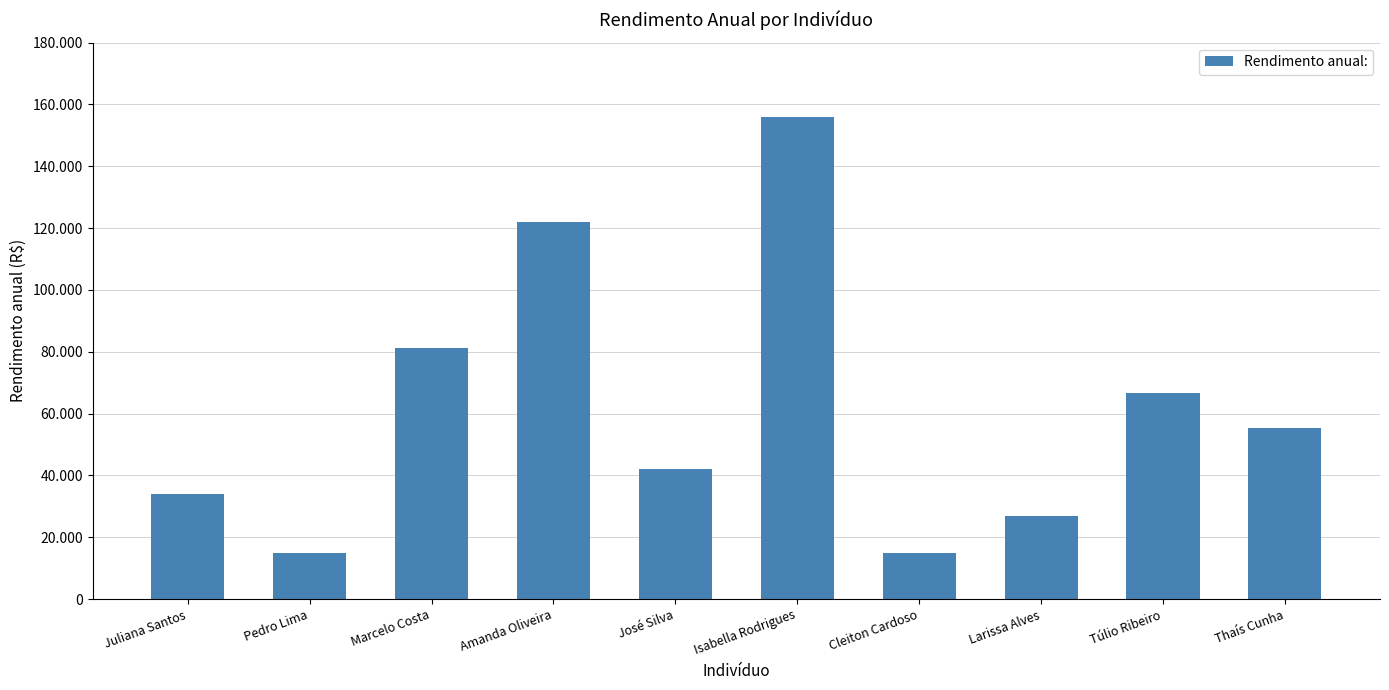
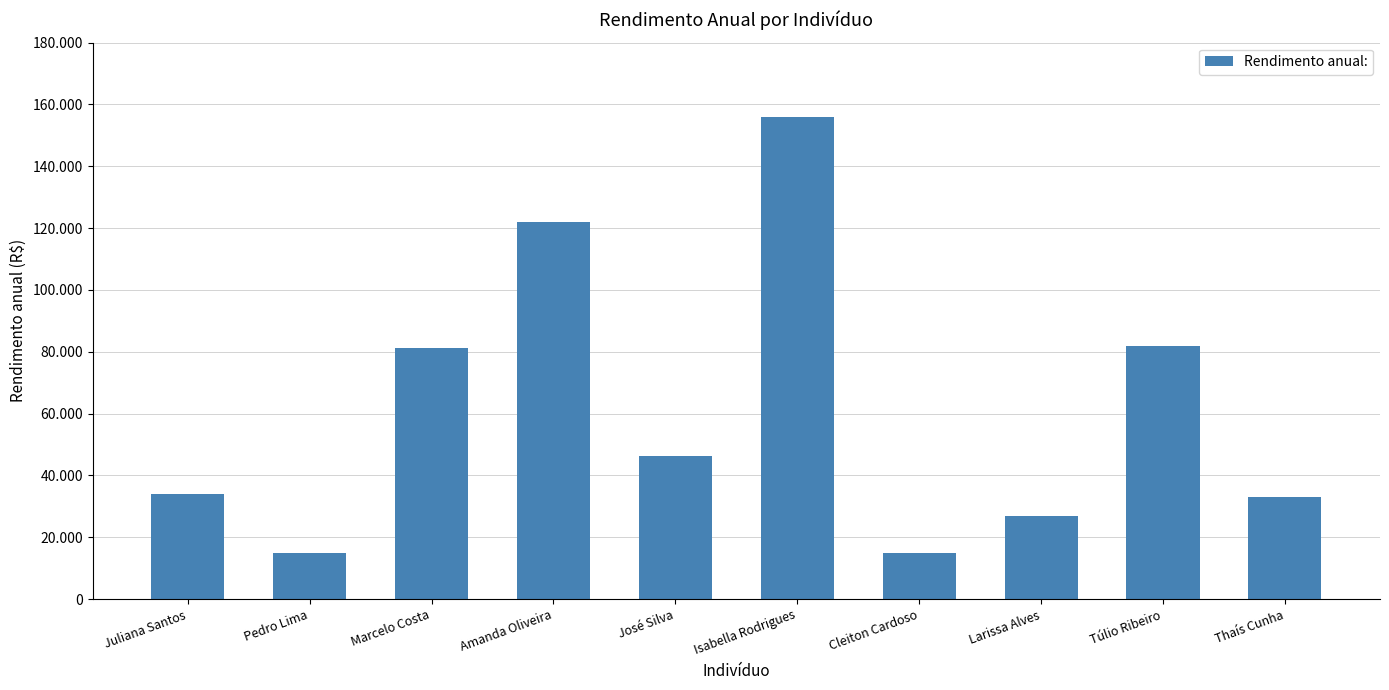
  {
    "Juliana Santos": 34,
    "Pedro Lima": 15,
    "Marcelo Costa": 81,
    "Amanda Oliveira": 122,
-   "José Silva": 42,
+   "José Silva": 46,
    "Isabella Rodrigues": 156,
    "Cleiton Cardoso": 15,
    "Larissa Alves": 27,
-   "Túlio Ribeiro": 67,
-   "Thaís Cunha": 55
+   "Túlio Ribeiro": 82,
+   "Thaís Cunha": 33
  }
